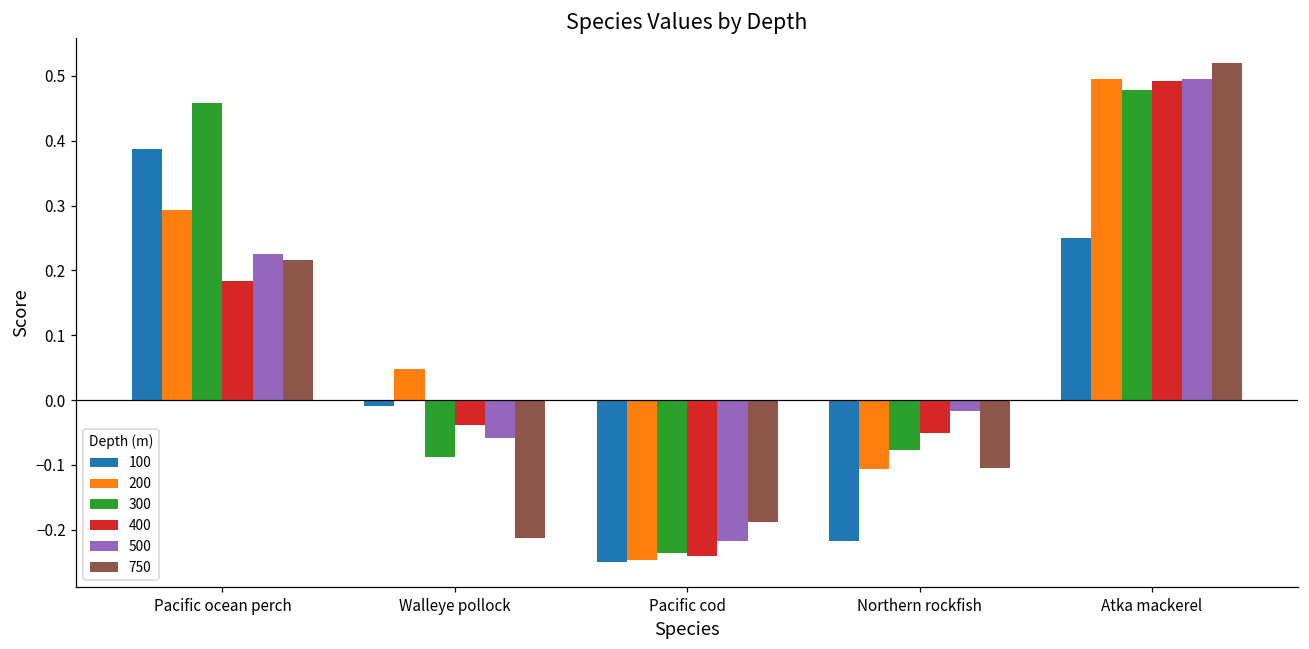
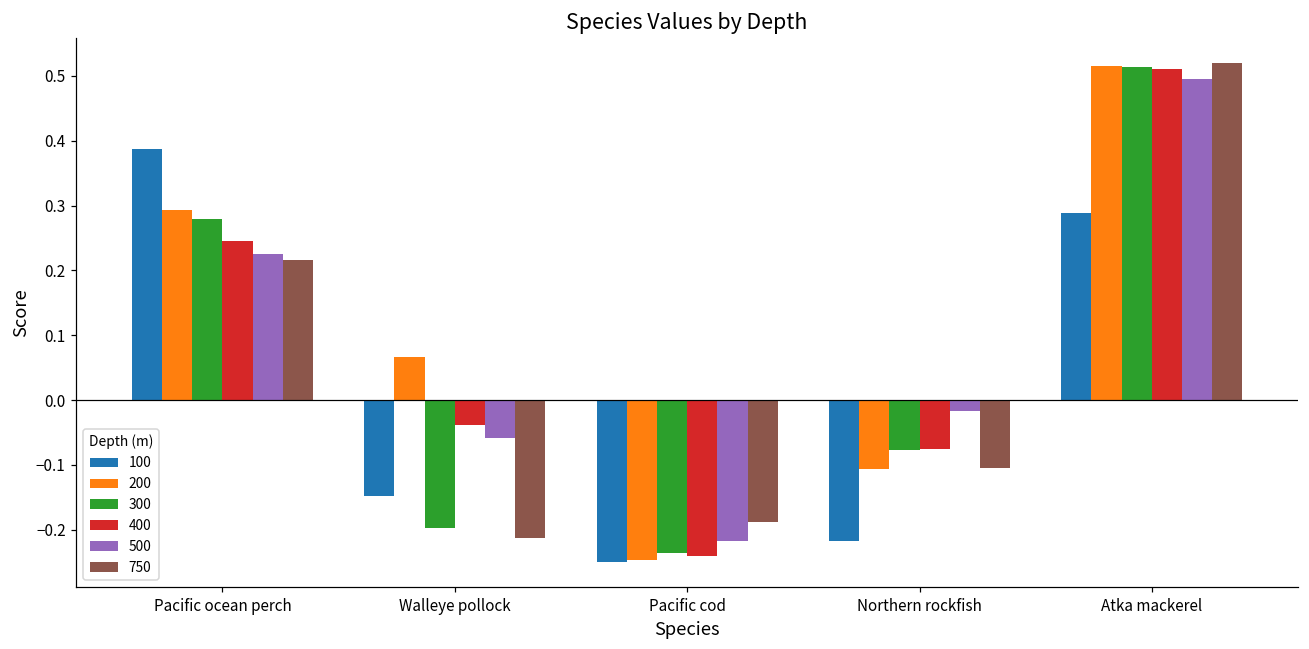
  {
    "100": {
      "Pacific ocean perch": 0.39,
-     "Walleye pollock": -0.01,
+     "Walleye pollock": -0.15,
      "Pacific cod": -0.25,
      "Northern rockfish": -0.22,
-     "Atka mackerel": 0.25
+     "Atka mackerel": 0.29
    },
    "200": {
      "Pacific ocean perch": 0.29,
-     "Walleye pollock": 0.05,
+     "Walleye pollock": 0.07,
      "Pacific cod": -0.25,
      "Northern rockfish": -0.11,
-     "Atka mackerel": 0.50
+     "Atka mackerel": 0.52
    },
    "300": {
-     "Pacific ocean perch": 0.46,
-     "Walleye pollock": -0.09,
+     "Pacific ocean perch": 0.28,
+     "Walleye pollock": -0.20,
      "Pacific cod": -0.24,
      "Northern rockfish": -0.08,
-     "Atka mackerel": 0.48
+     "Atka mackerel": 0.51
    },
    "400": {
-     "Pacific ocean perch": 0.18,
+     "Pacific ocean perch": 0.25,
      "Walleye pollock": -0.04,
      "Pacific cod": -0.24,
-     "Northern rockfish": -0.05,
-     "Atka mackerel": 0.49
+     "Northern rockfish": -0.08,
+     "Atka mackerel": 0.51
    },
    "500": {
      "Pacific ocean perch": 0.22,
      "Walleye pollock": -0.06,
      "Pacific cod": -0.22,
      "Northern rockfish": -0.02,
      "Atka mackerel": 0.49
    },
    "750": {
      "Pacific ocean perch": 0.22,
      "Walleye pollock": -0.21,
      "Pacific cod": -0.19,
      "Northern rockfish": -0.10,
      "Atka mackerel": 0.52
    }
  }
